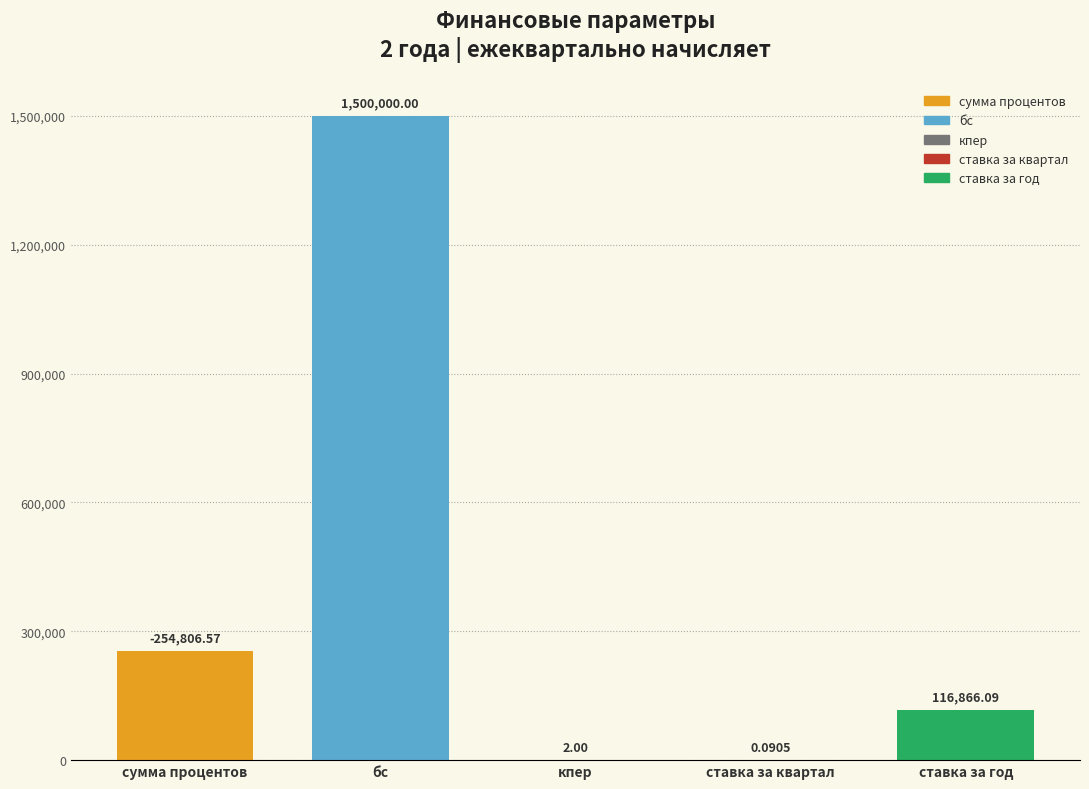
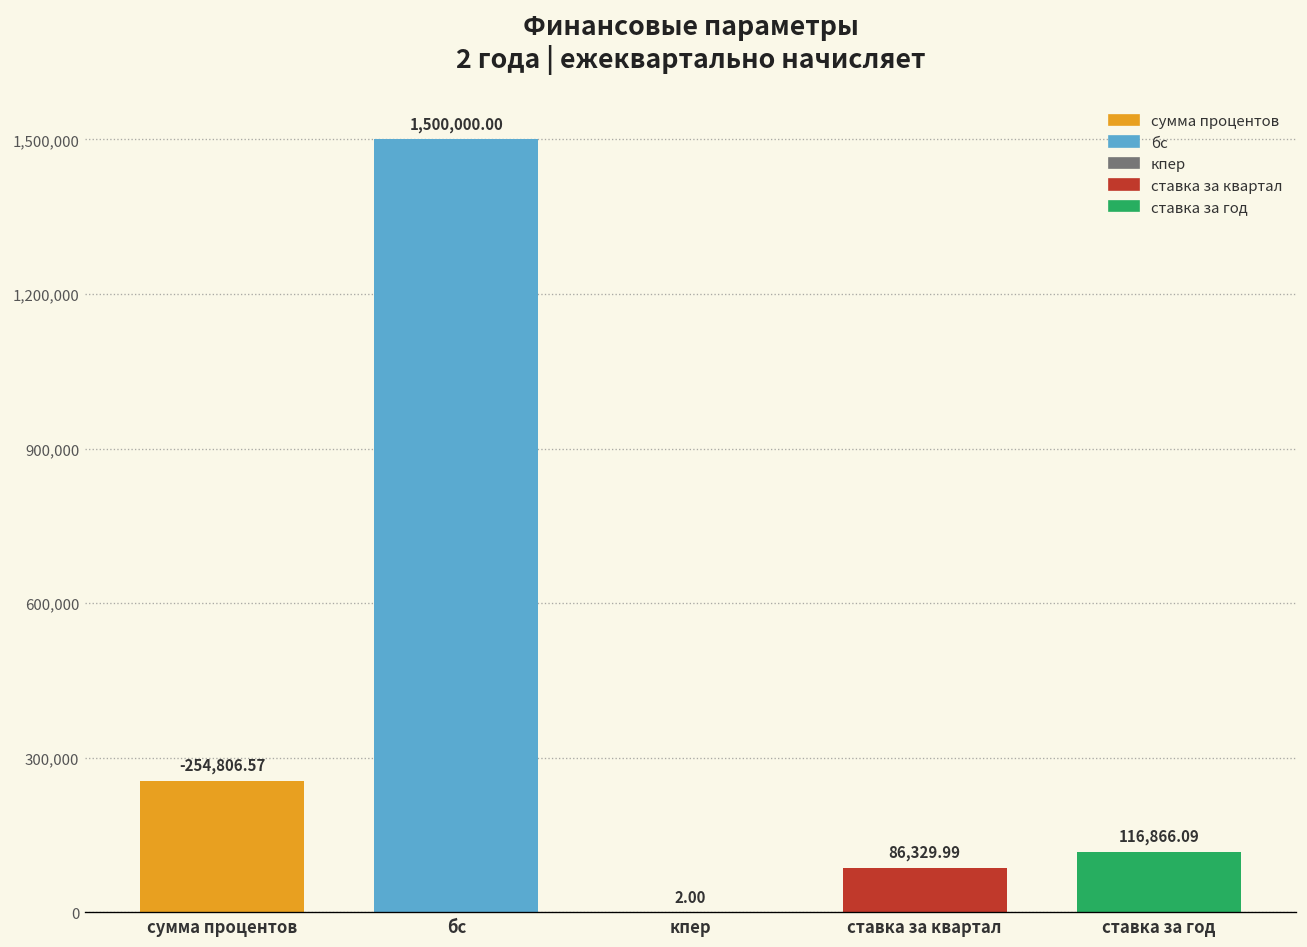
  {
    "бс": "1,500,000.00",
    "кпер": "2.00",
-   "ставка за квартал": "0.0905",
+   "ставка за квартал": "86,329.99",
    "ставка за год": "116,866.09"
  }
